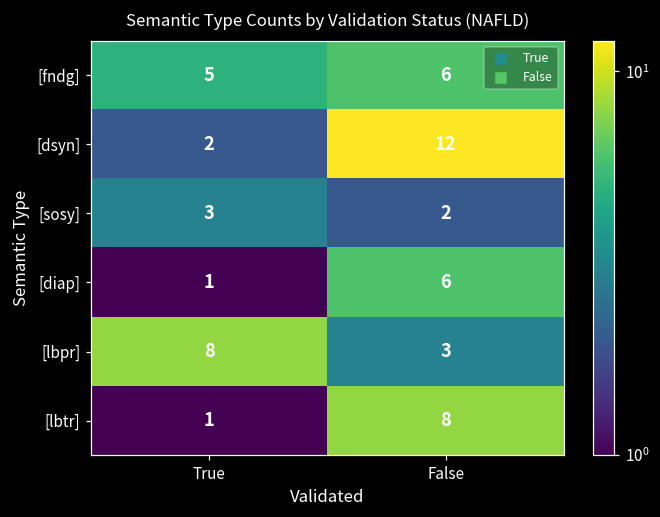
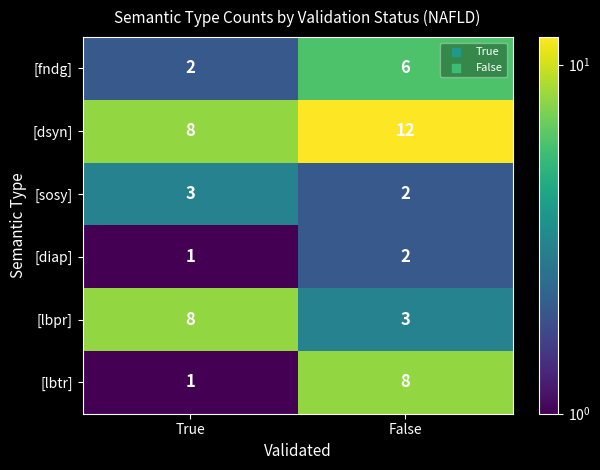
  {
    "[fndg]": {
-     "True": 5,
+     "True": 2,
      "False": 6
    },
    "[dsyn]": {
-     "True": 2,
+     "True": 8,
      "False": 12
    },
    "[sosy]": {
      "True": 3,
      "False": 2
    },
    "[diap]": {
      "True": 1,
-     "False": 6
+     "False": 2
    },
    "[lbpr]": {
      "True": 8,
      "False": 3
    },
    "[lbtr]": {
      "True": 1,
      "False": 8
    }
  }
